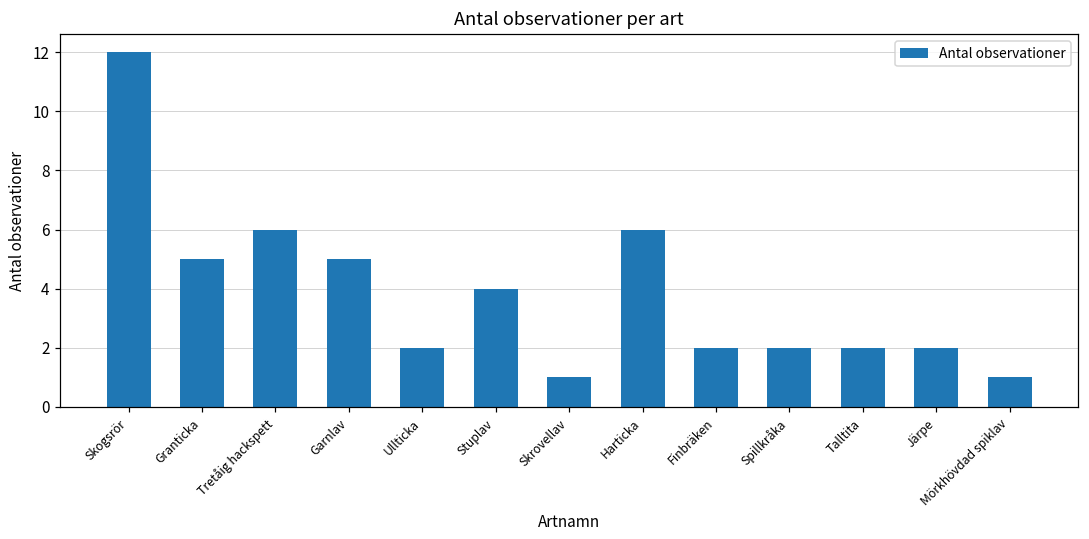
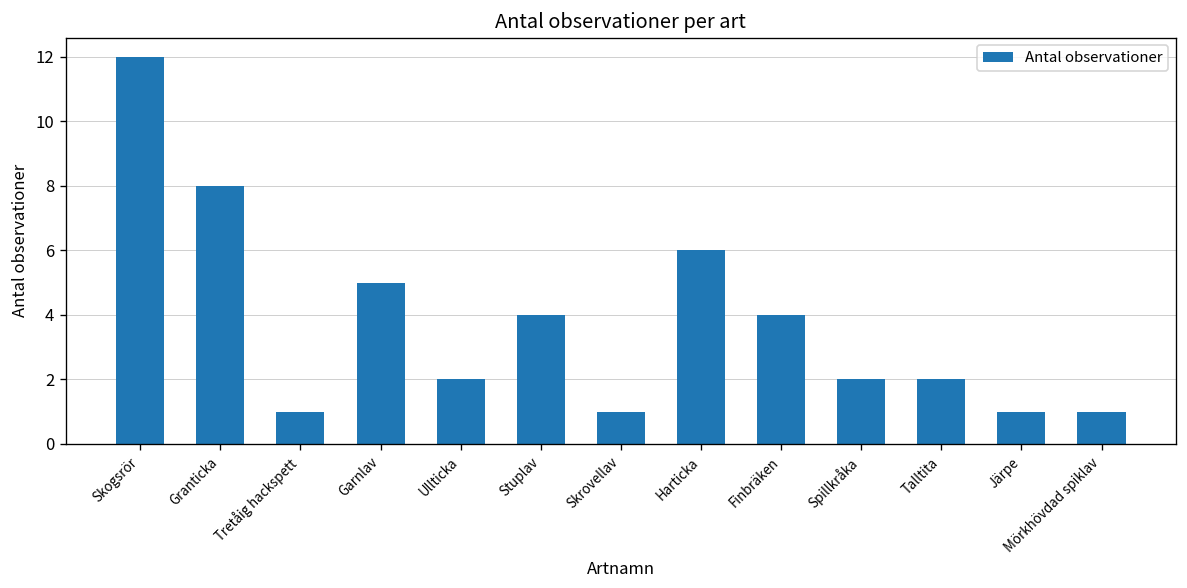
  {
    "Skogsrör": 12,
-   "Granticka": 5,
-   "Tretåig hackspett": 6,
+   "Granticka": 8,
+   "Tretåig hackspett": 1,
    "Garnlav": 5,
    "Ullticka": 2,
    "Stuplav": 4,
    "Skrovellav": 1,
    "Harticka": 6,
-   "Finbräken": 2,
+   "Finbräken": 4,
    "Spillkråka": 2,
    "Talltita": 2,
-   "Järpe": 2,
+   "Järpe": 1,
    "Mörkhövdad spiklav": 1
  }
